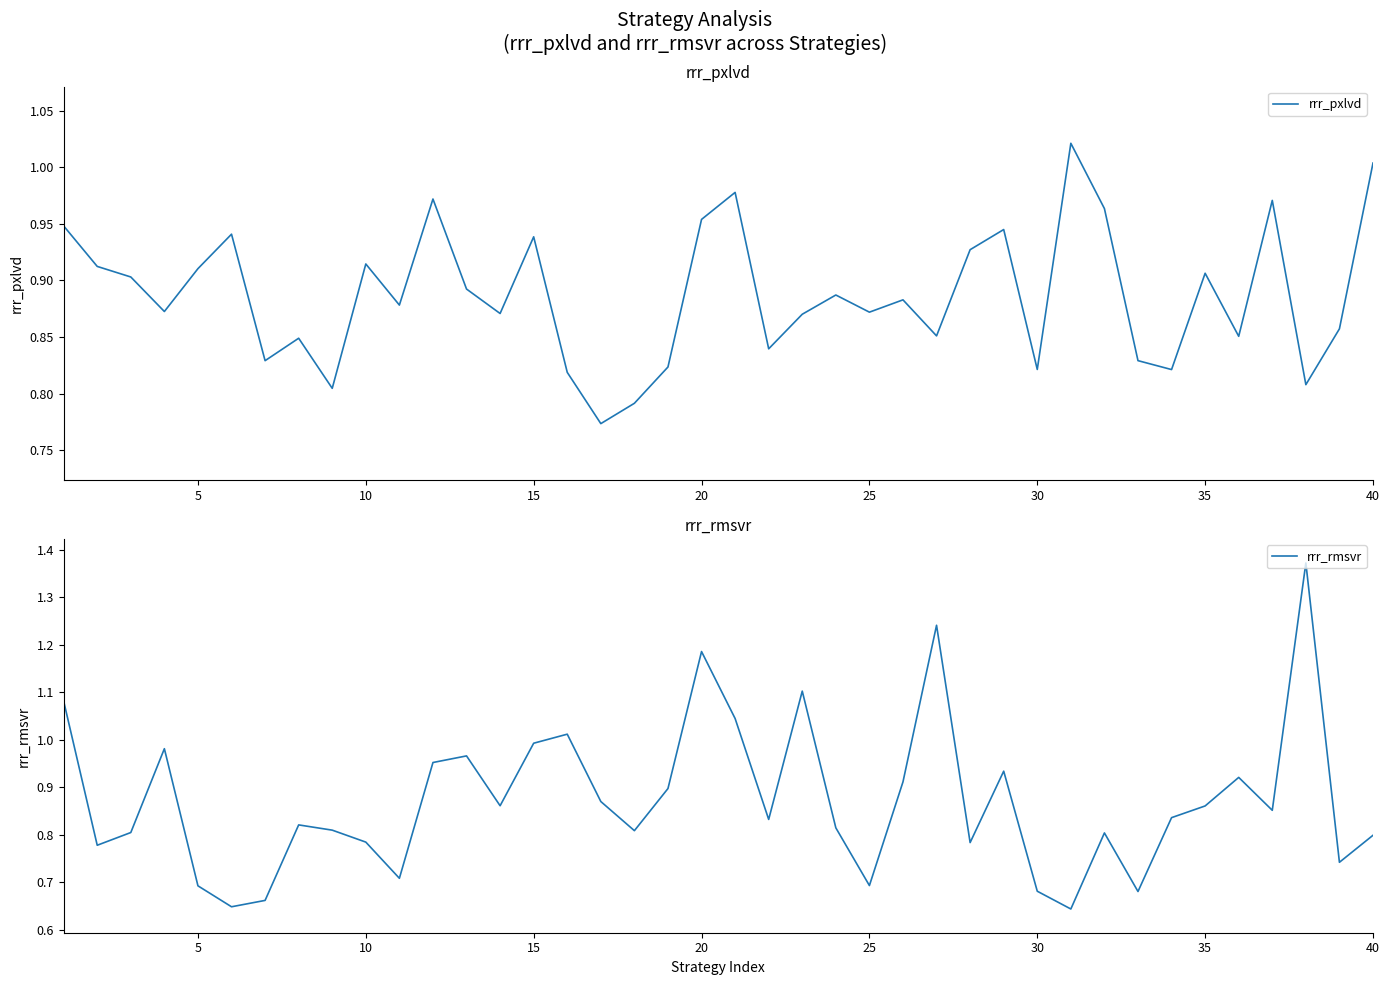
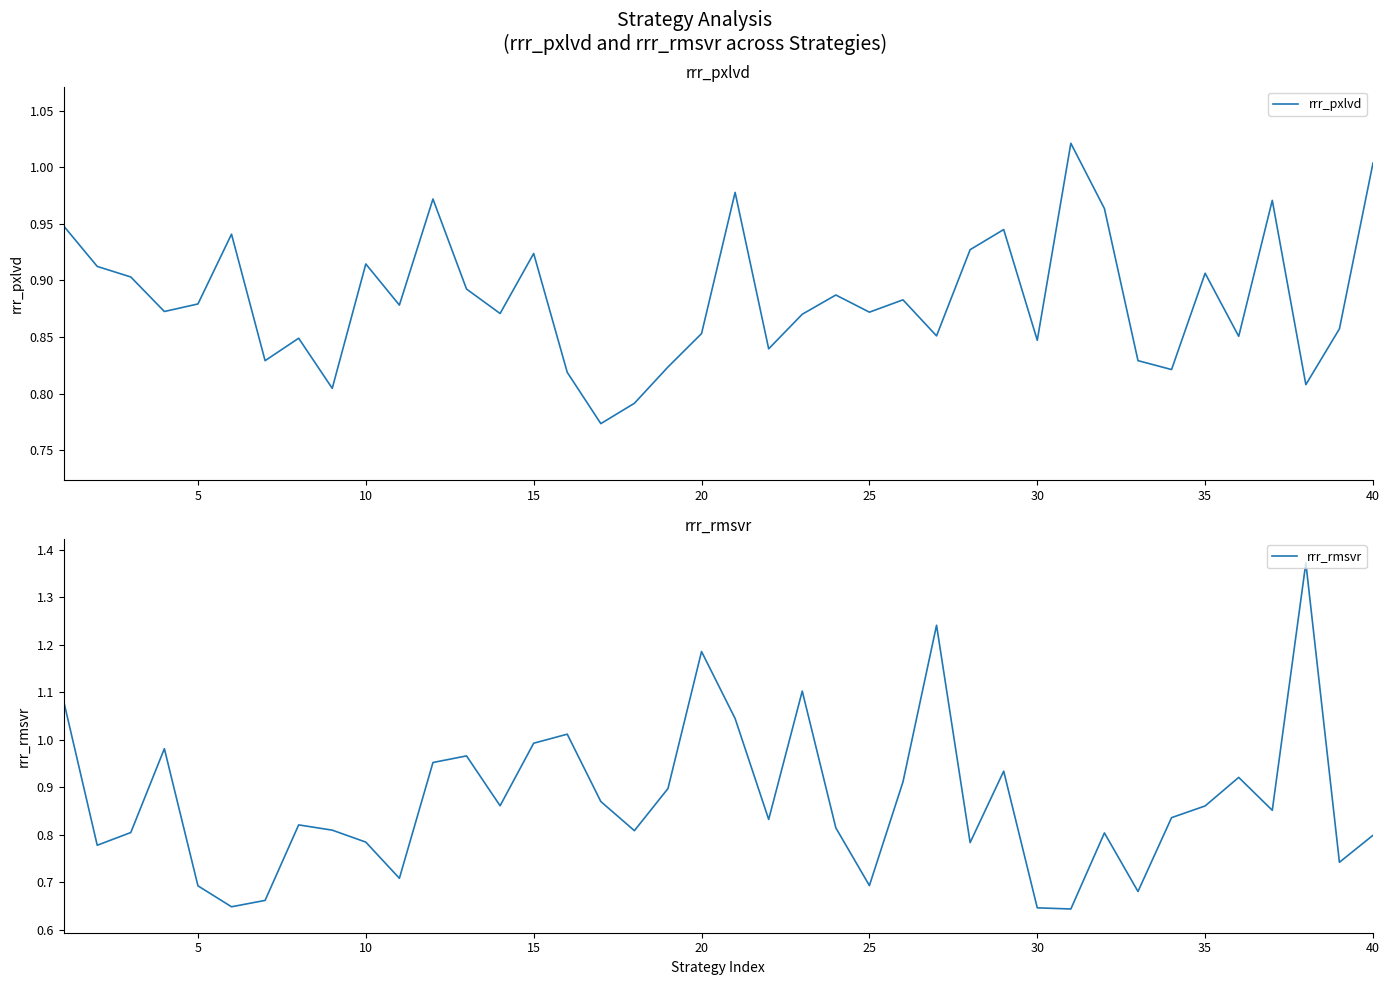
  {
    "rrr_pxlvd": {
-     "5": 0.910,
+     "5": 0.879,
      "10": 0.914,
-     "15": 0.938,
-     "20": 0.954,
+     "15": 0.924,
+     "20": 0.853,
      "25": 0.872,
-     "30": 0.821,
+     "30": 0.847,
      "35": 0.906,
      "40": 1.004
    },
    "rrr_rmsvr": {
      "5": 0.69,
      "10": 0.78,
      "15": 0.99,
      "20": 1.19,
      "25": 0.69,
-     "30": 0.68,
+     "30": 0.65,
      "35": 0.86,
      "40": 0.80
    }
  }
